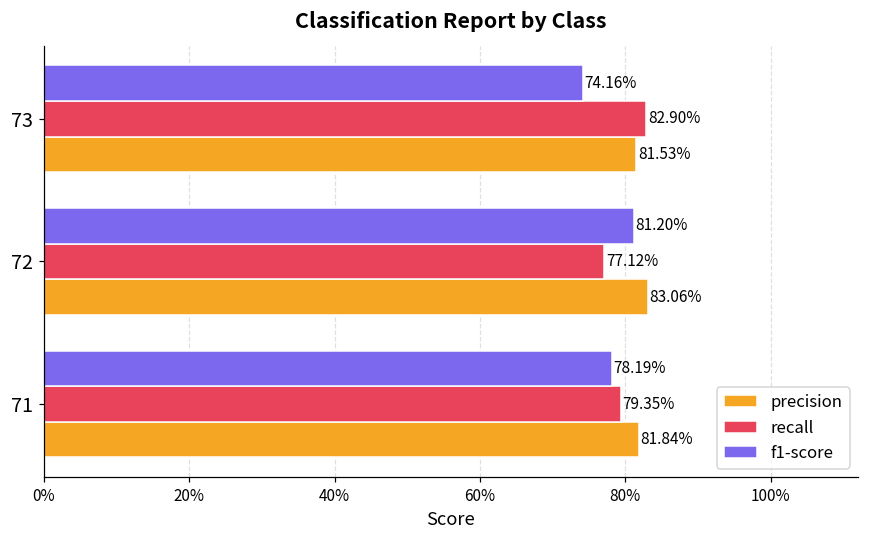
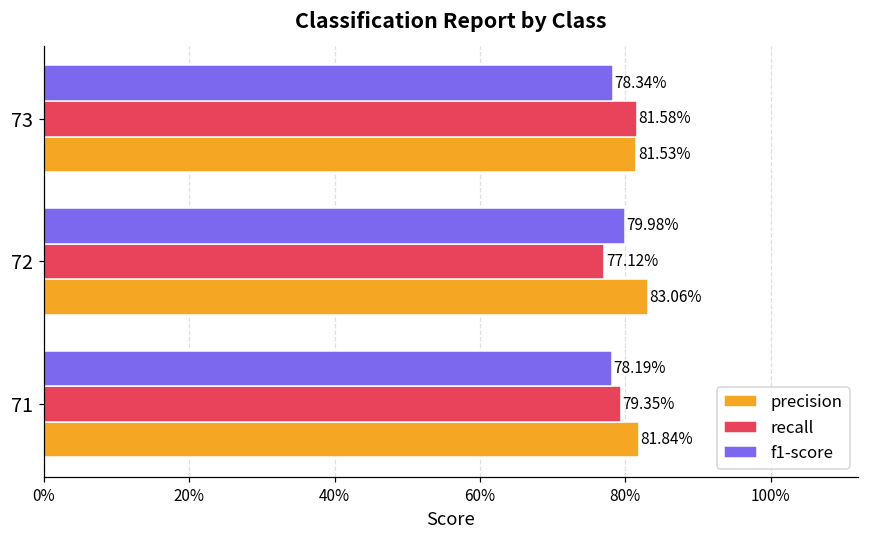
  {
    "precision": {
      "73": "81.53%",
      "72": "83.06%",
      "71": "81.84%"
    },
    "recall": {
-     "73": "82.90%",
+     "73": "81.58%",
      "72": "77.12%",
      "71": "79.35%"
    },
    "f1-score": {
-     "73": "74.16%",
-     "72": "81.20%",
+     "73": "78.34%",
+     "72": "79.98%",
      "71": "78.19%"
    }
  }
